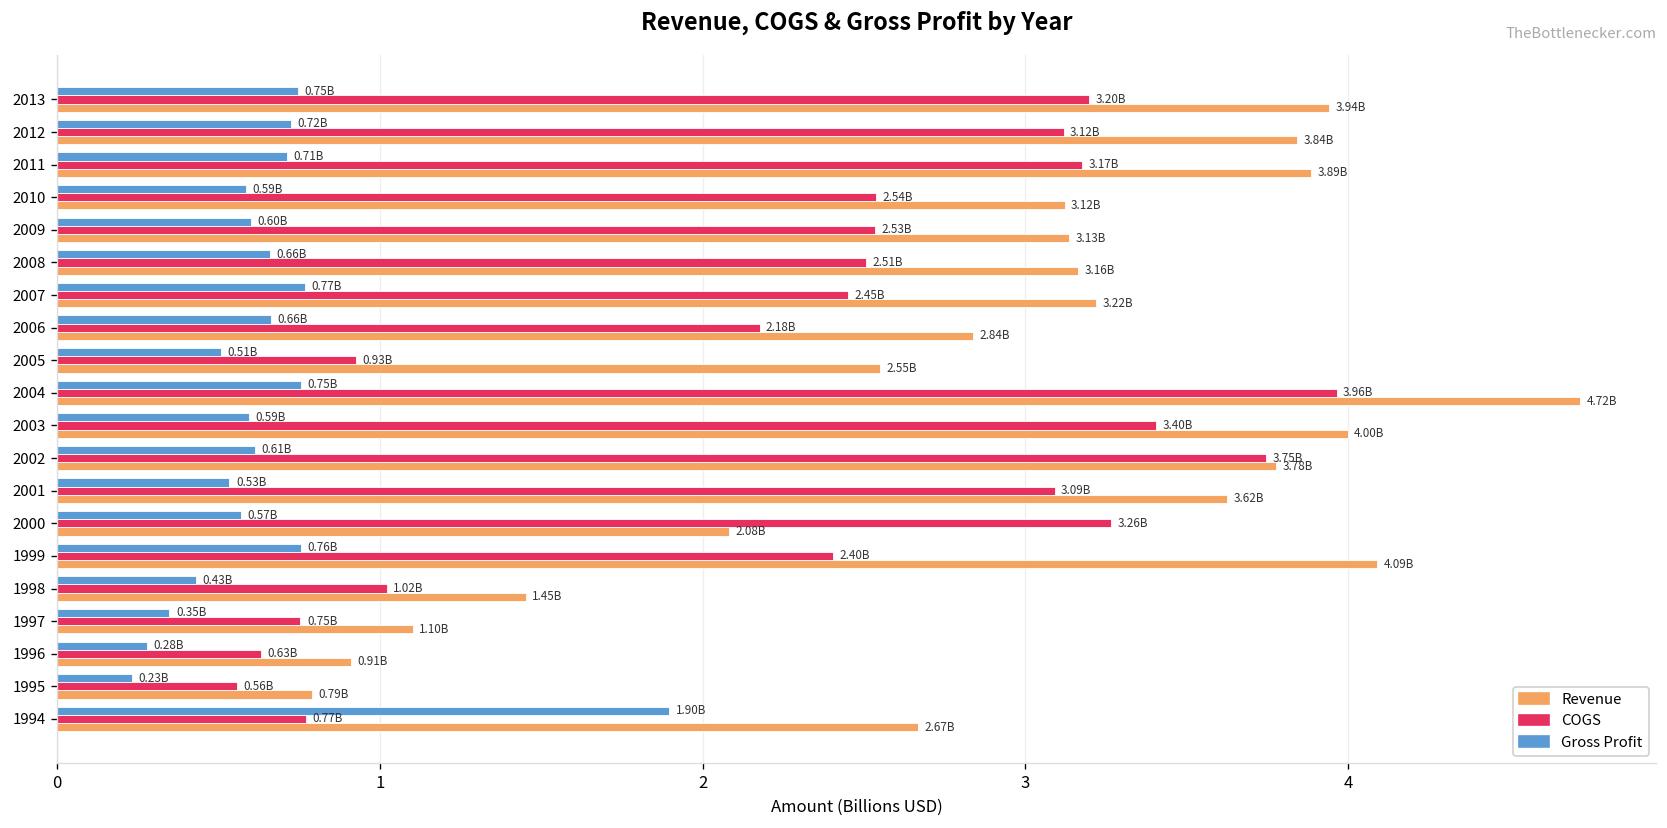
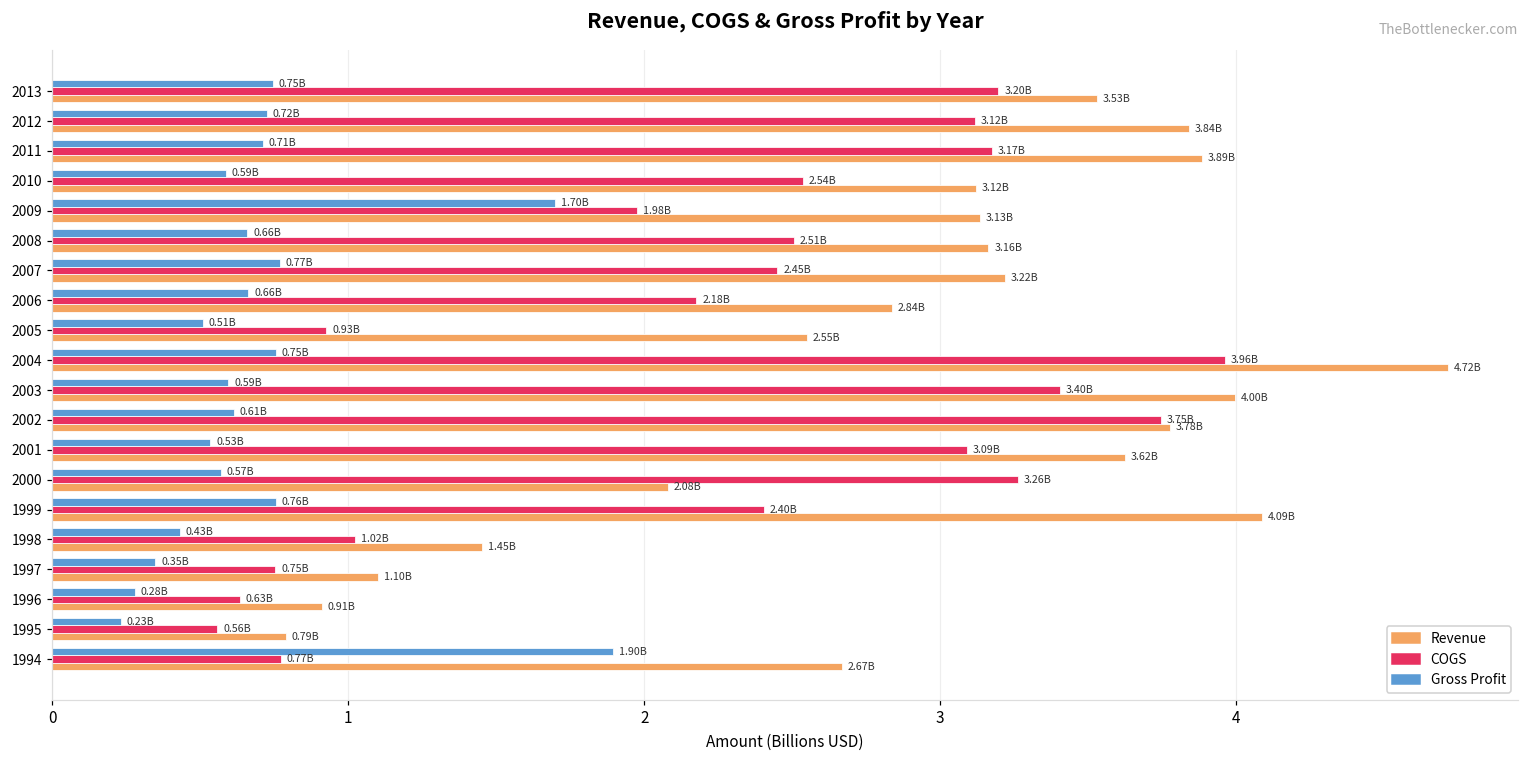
  {
    "Revenue": {
-     "2013": "3.94B",
+     "2013": "3.53B",
      "2012": "3.84B",
      "2011": "3.89B",
      "2010": "3.12B",
      "2009": "3.13B",
      "2008": "3.16B",
      "2007": "3.22B",
      "2006": "2.84B",
      "2005": "2.55B",
      "2004": "4.72B",
      "2003": "4.00B",
      "2001": "3.62B",
      "2000": "2.08B",
      "1999": "4.09B",
      "1998": "1.45B",
      "1997": "1.10B",
      "1996": "0.91B",
      "1995": "0.79B",
      "1994": "2.67B"
    },
    "COGS": {
      "2013": "3.20B",
      "2012": "3.12B",
      "2011": "3.17B",
      "2010": "2.54B",
-     "2009": "2.53B",
+     "2009": "1.98B",
      "2008": "2.51B",
      "2007": "2.45B",
      "2006": "2.18B",
      "2005": "0.93B",
      "2004": "3.96B",
      "2003": "3.40B",
      "2001": "3.09B",
      "2000": "3.26B",
      "1999": "2.40B",
      "1998": "1.02B",
      "1997": "0.75B",
      "1996": "0.63B",
      "1995": "0.56B",
      "1994": "0.77B"
    },
    "Gross Profit": {
      "2013": "0.75B",
      "2012": "0.72B",
      "2011": "0.71B",
      "2010": "0.59B",
-     "2009": "0.60B",
+     "2009": "1.70B",
      "2008": "0.66B",
      "2007": "0.77B",
      "2006": "0.66B",
      "2005": "0.51B",
      "2004": "0.75B",
      "2003": "0.59B",
      "2002": "0.61B",
      "2001": "0.53B",
      "2000": "0.57B",
      "1999": "0.76B",
      "1998": "0.43B",
      "1997": "0.35B",
      "1996": "0.28B",
      "1995": "0.23B",
      "1994": "1.90B"
    }
  }
